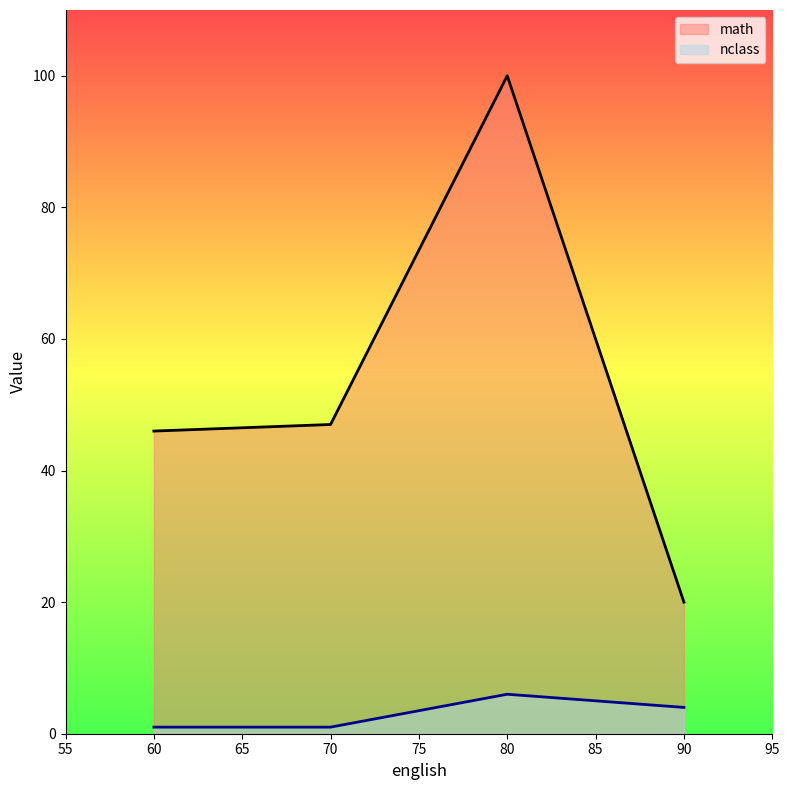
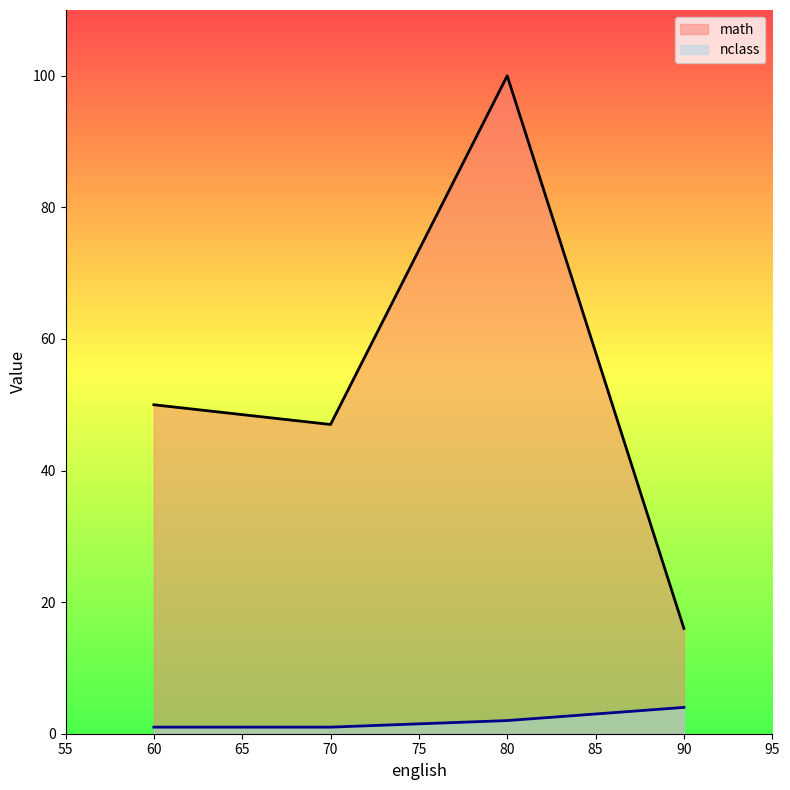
  {
    "math": {
-     "60": 46,
+     "60": 50,
      "70": 47,
      "80": 100,
-     "90": 20
+     "90": 16
    },
    "nclass": {
      "60": 1,
      "70": 1,
-     "80": 6,
+     "80": 2,
      "90": 4
    }
  }
